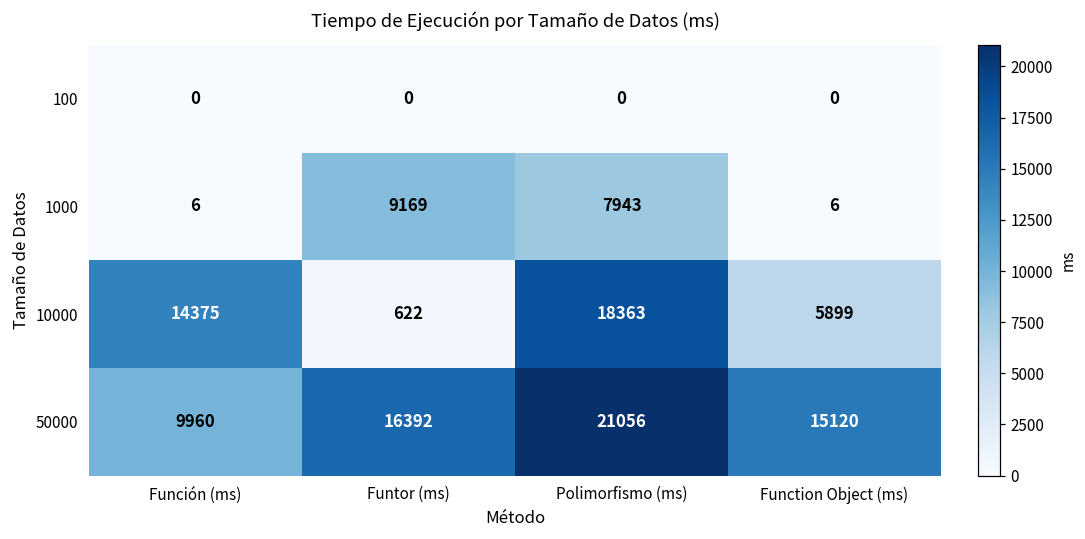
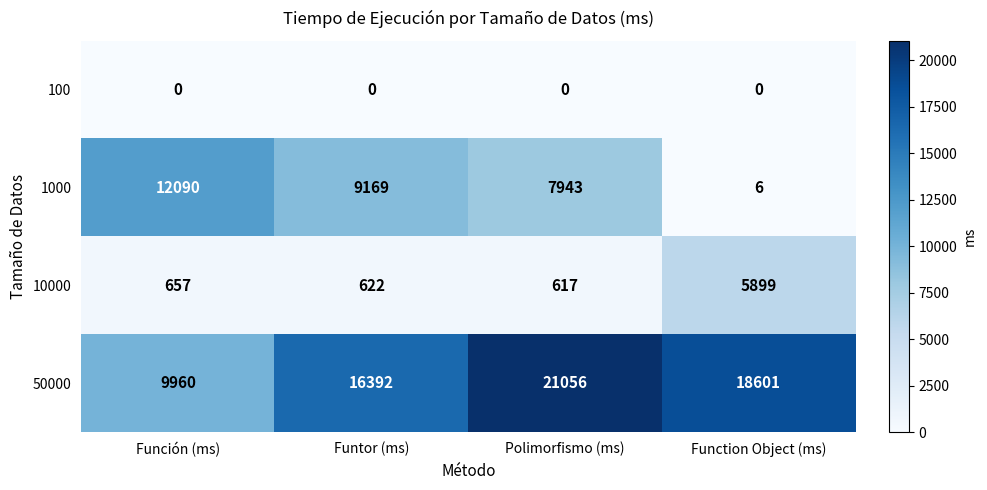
  {
    "100": {
      "Función (ms)": 0,
      "Funtor (ms)": 0,
      "Polimorfismo (ms)": 0,
      "Function Object (ms)": 0
    },
    "1000": {
-     "Función (ms)": 6,
+     "Función (ms)": 12090,
      "Funtor (ms)": 9169,
      "Polimorfismo (ms)": 7943,
      "Function Object (ms)": 6
    },
    "10000": {
-     "Función (ms)": 14375,
+     "Función (ms)": 657,
      "Funtor (ms)": 622,
-     "Polimorfismo (ms)": 18363,
+     "Polimorfismo (ms)": 617,
      "Function Object (ms)": 5899
    },
    "50000": {
      "Función (ms)": 9960,
      "Funtor (ms)": 16392,
      "Polimorfismo (ms)": 21056,
-     "Function Object (ms)": 15120
+     "Function Object (ms)": 18601
    }
  }
